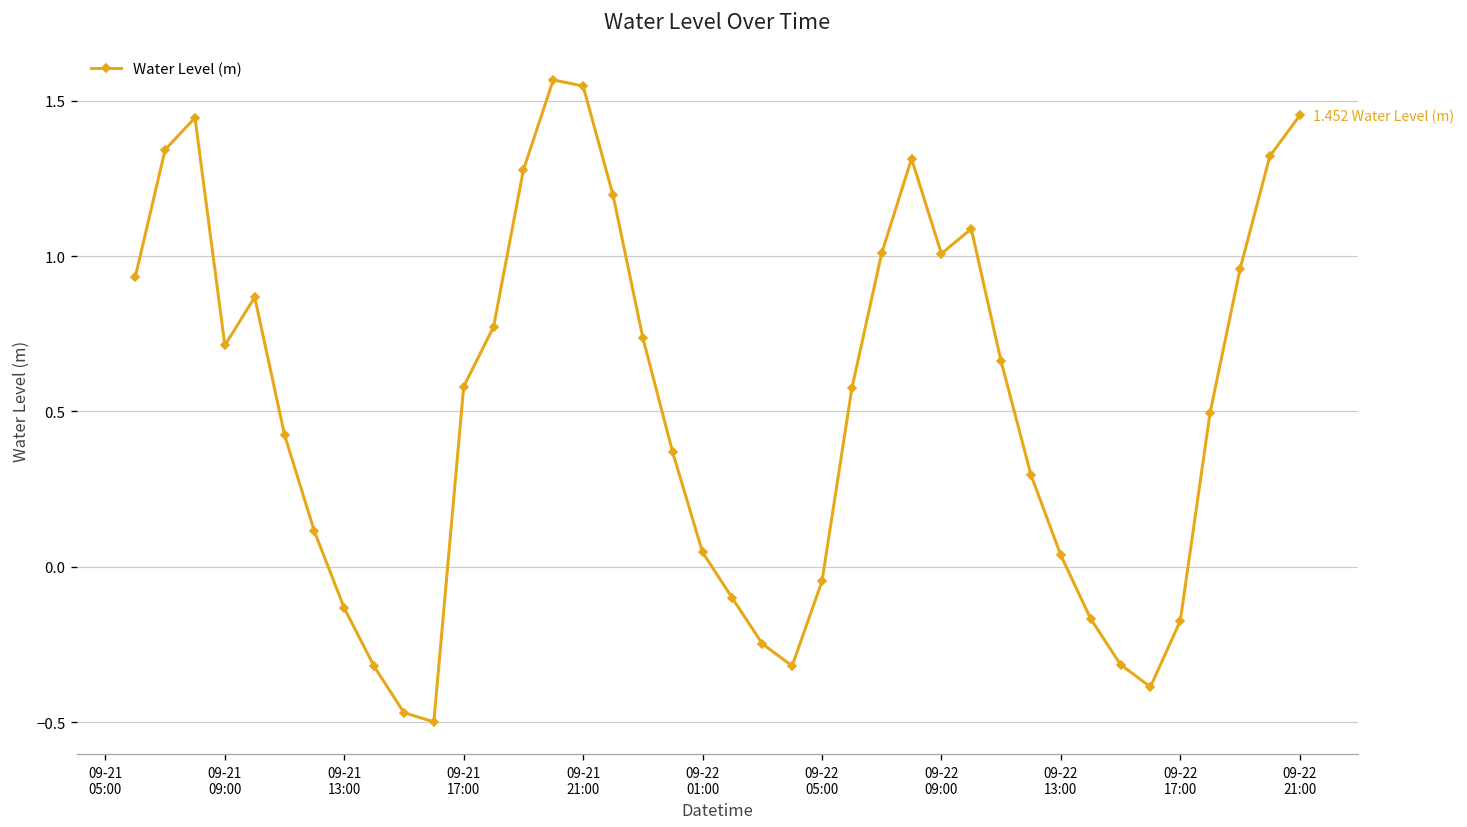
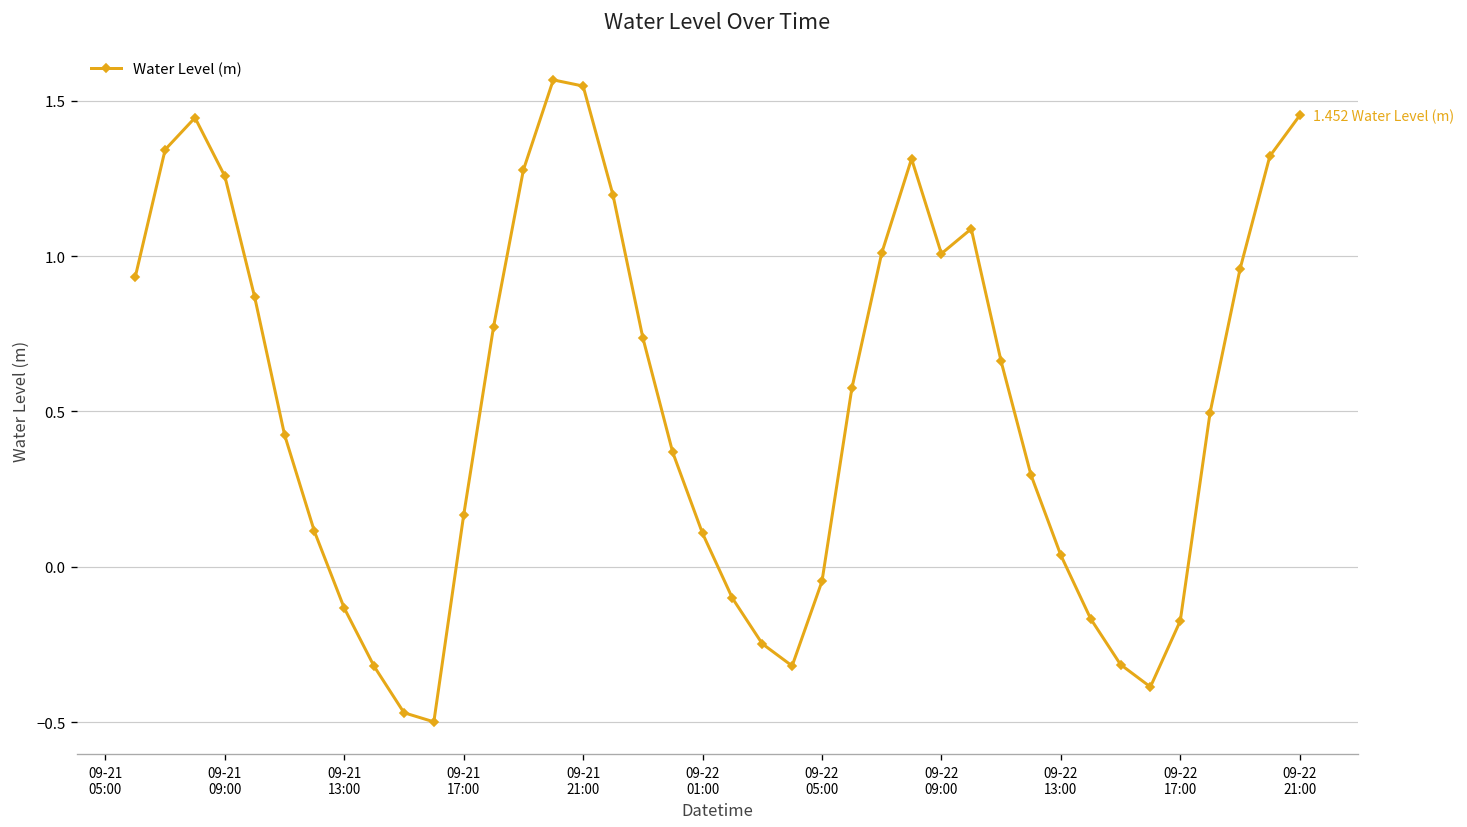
  {
-   "09-21 09:00": 0.71,
+   "09-21 09:00": 1.26,
    "09-21 13:00": -0.13,
-   "09-21 17:00": 0.58,
+   "09-21 17:00": 0.17,
    "09-21 21:00": 1.55,
-   "09-22 01:00": 0.05,
+   "09-22 01:00": 0.11,
    "09-22 05:00": -0.05,
    "09-22 09:00": 1.01,
    "09-22 13:00": 0.04,
    "09-22 17:00": -0.17
  }
